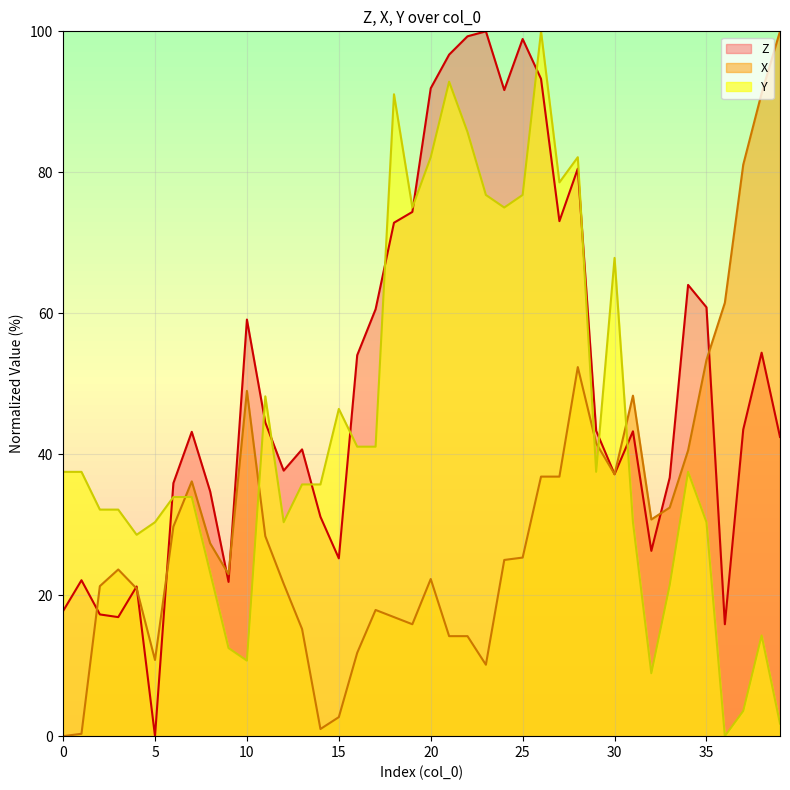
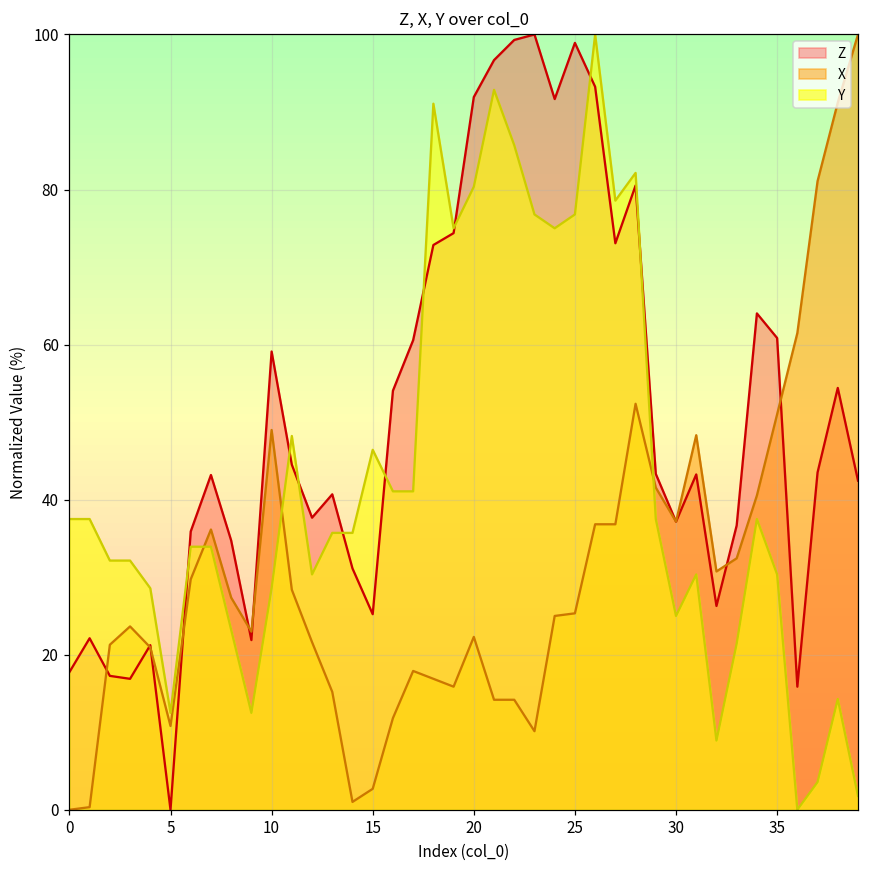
  {
    "Z": {
      "0": 18,
      "5": 0,
      "10": 59,
      "15": 25,
      "20": 92,
      "25": 99,
      "35": 61
    },
    "X": {
      "0": 0,
      "5": 11,
      "10": 49,
      "15": 3,
      "20": 22,
      "25": 25,
-     "35": 53
+     "35": 51
    },
    "Y": {
      "0": 38,
-     "5": 30,
-     "10": 11,
+     "5": 13,
+     "10": 29,
      "15": 46,
-     "20": 82,
+     "20": 80,
      "25": 77,
-     "30": 68,
+     "30": 25,
      "35": 30
    }
  }
